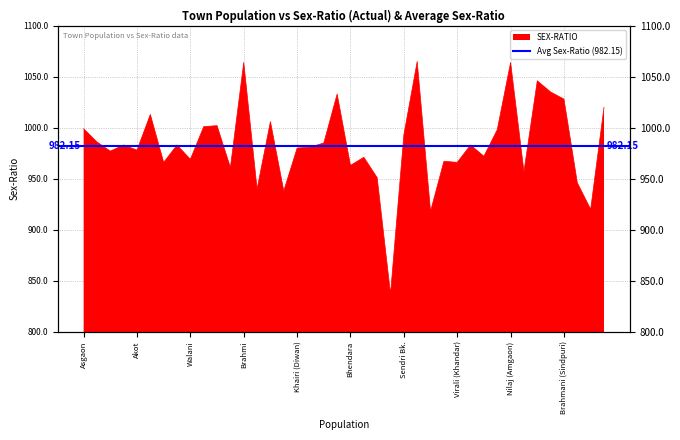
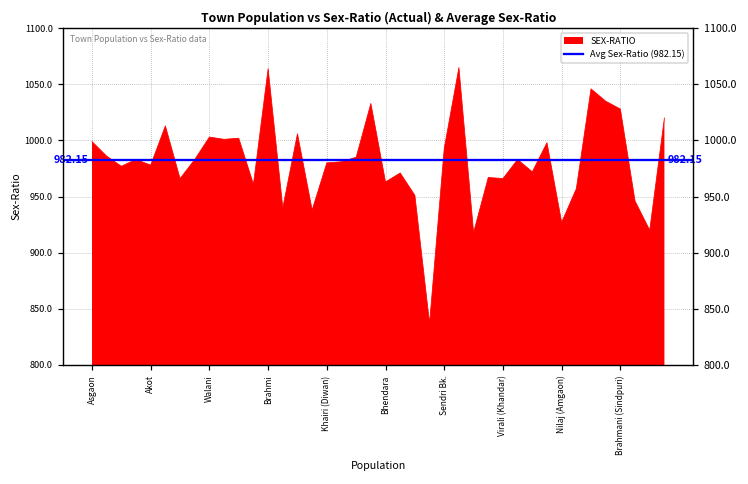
  {
    "Akot": 978,
-   "Walani": 969,
+   "Walani": 1003,
    "Brahmi": 1064,
    "Khairi (Diwan)": 980,
    "Bhendara": 963,
    "Sendri Bk.": 993,
    "Virali (Khandar)": 966,
-   "Nilaj (Amgaon)": 1064,
+   "Nilaj (Amgaon)": 927,
    "Brahmani (Sindpuri)": 1028
  }
